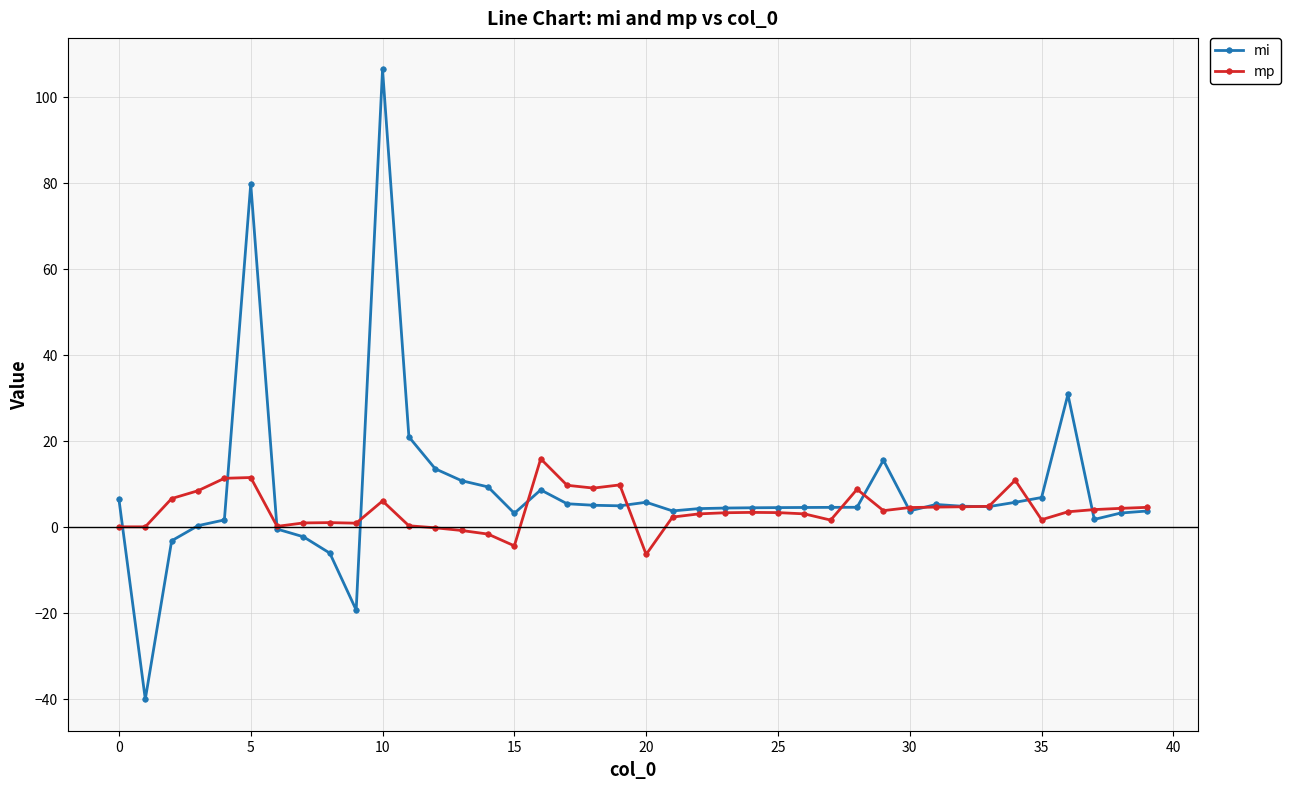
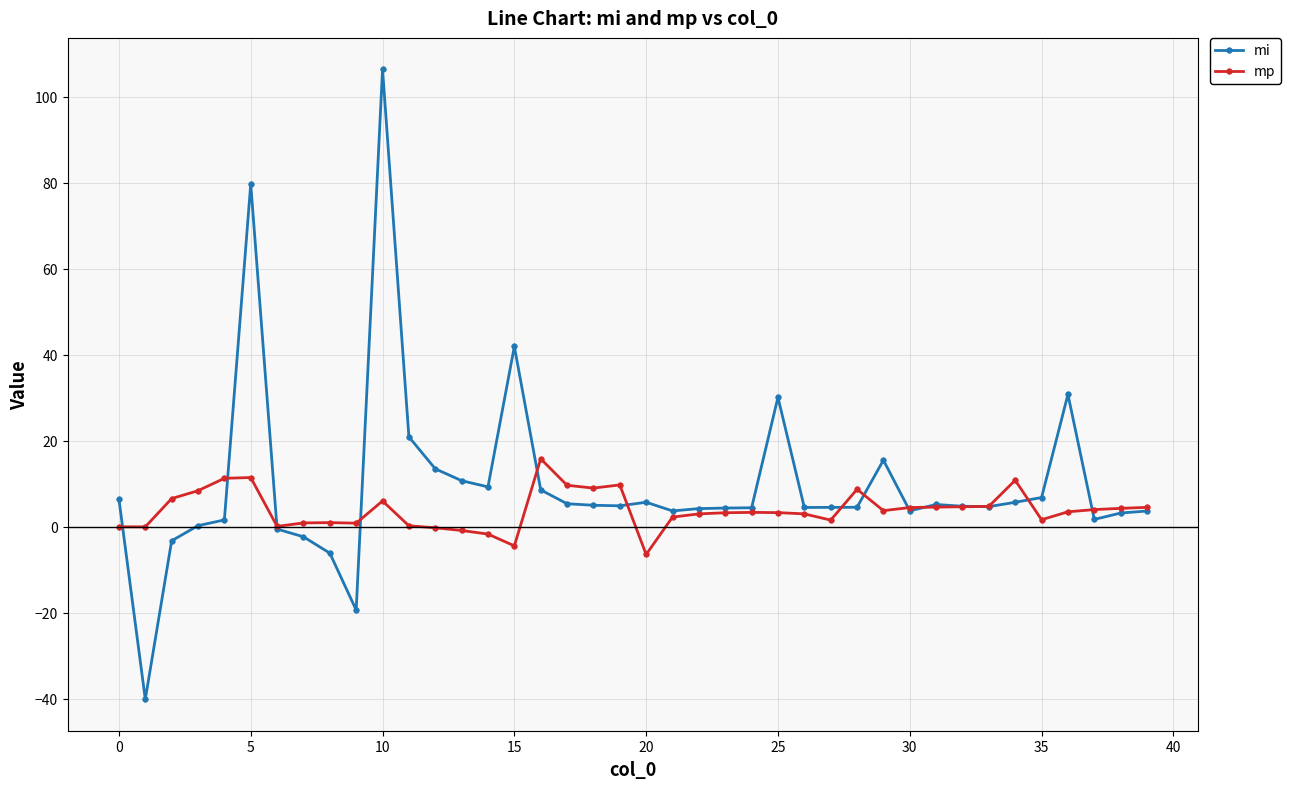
  {
    "mi": {
      "0": 6,
      "5": 80,
      "10": 106,
-     "15": 3,
+     "15": 42,
      "20": 6,
-     "25": 4,
+     "25": 30,
      "30": 4,
      "35": 7
    },
    "mp": {
      "0": 0,
      "5": 11,
      "10": 6,
      "15": -4,
      "20": -6,
      "25": 3,
      "30": 4,
      "35": 2
    }
  }
